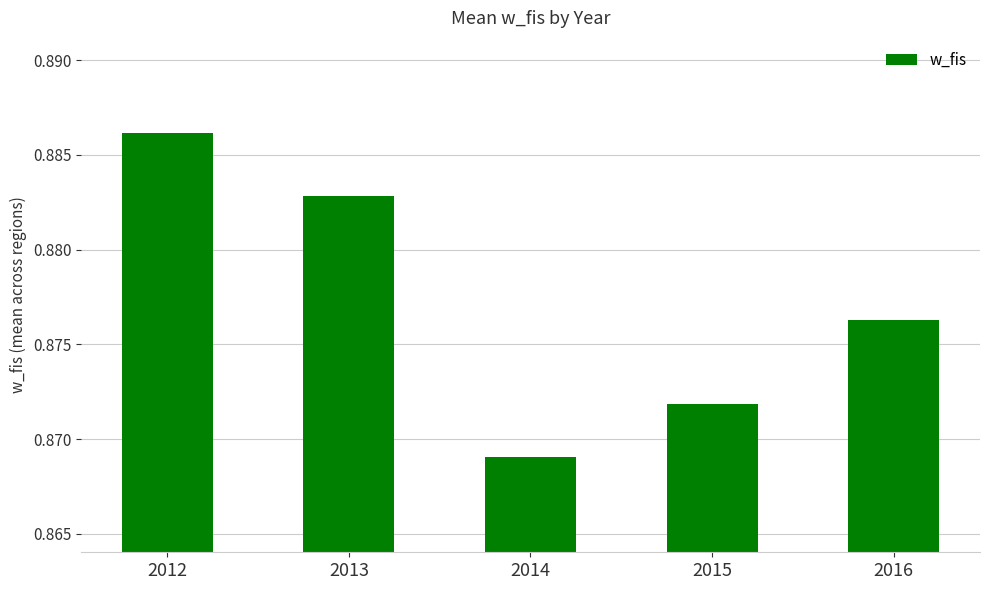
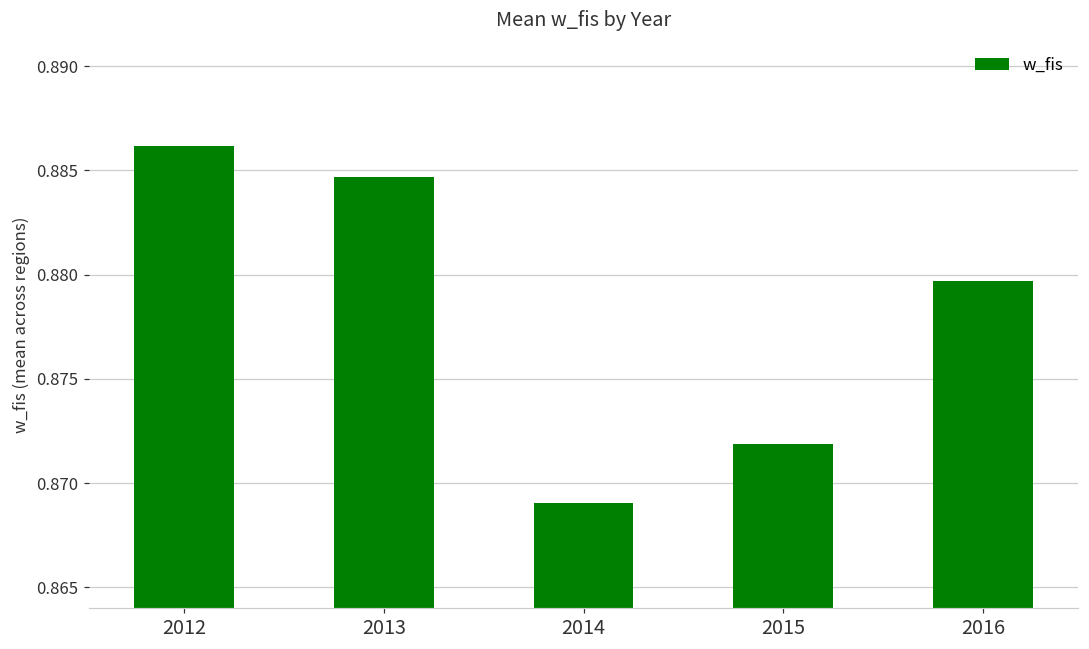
  {
    "2012": 0.8862,
-   "2013": 0.8828,
+   "2013": 0.8847,
    "2014": 0.8690,
    "2015": 0.8719,
-   "2016": 0.8763
+   "2016": 0.8797
  }
